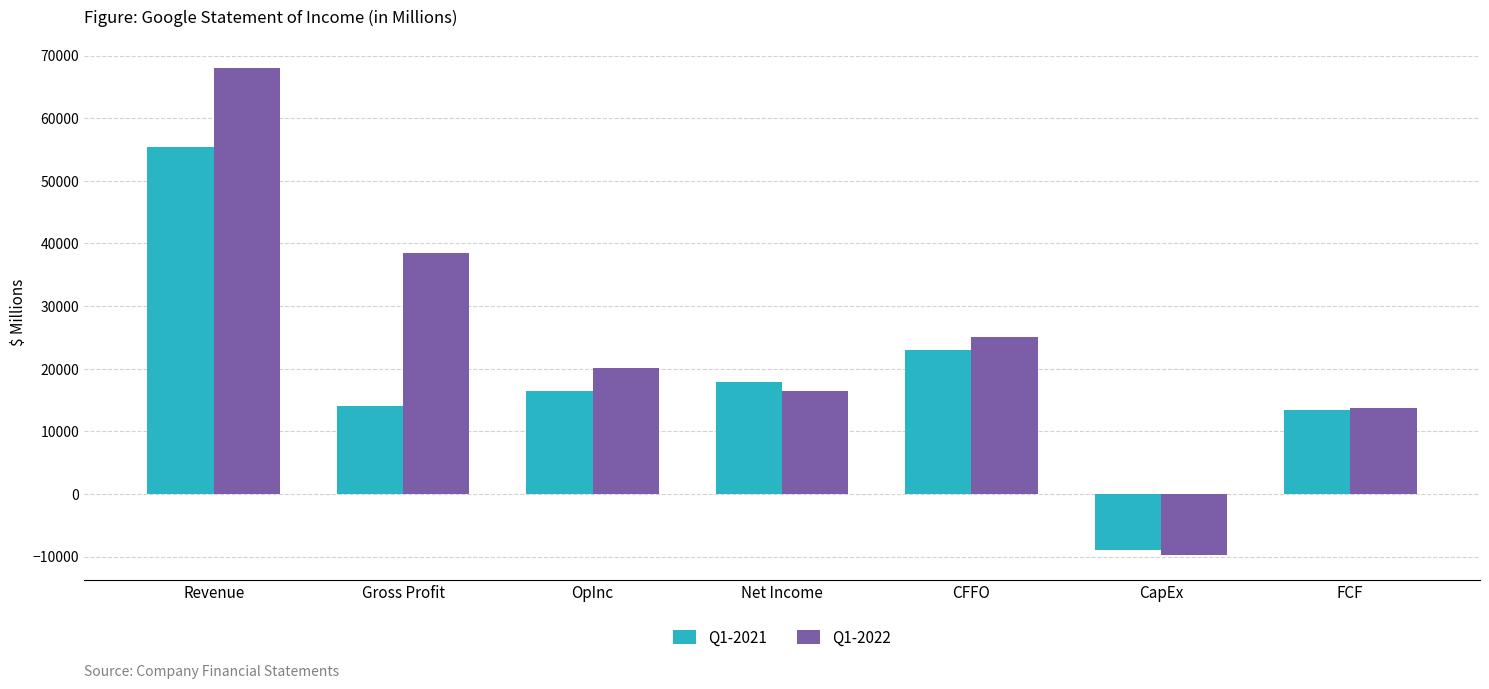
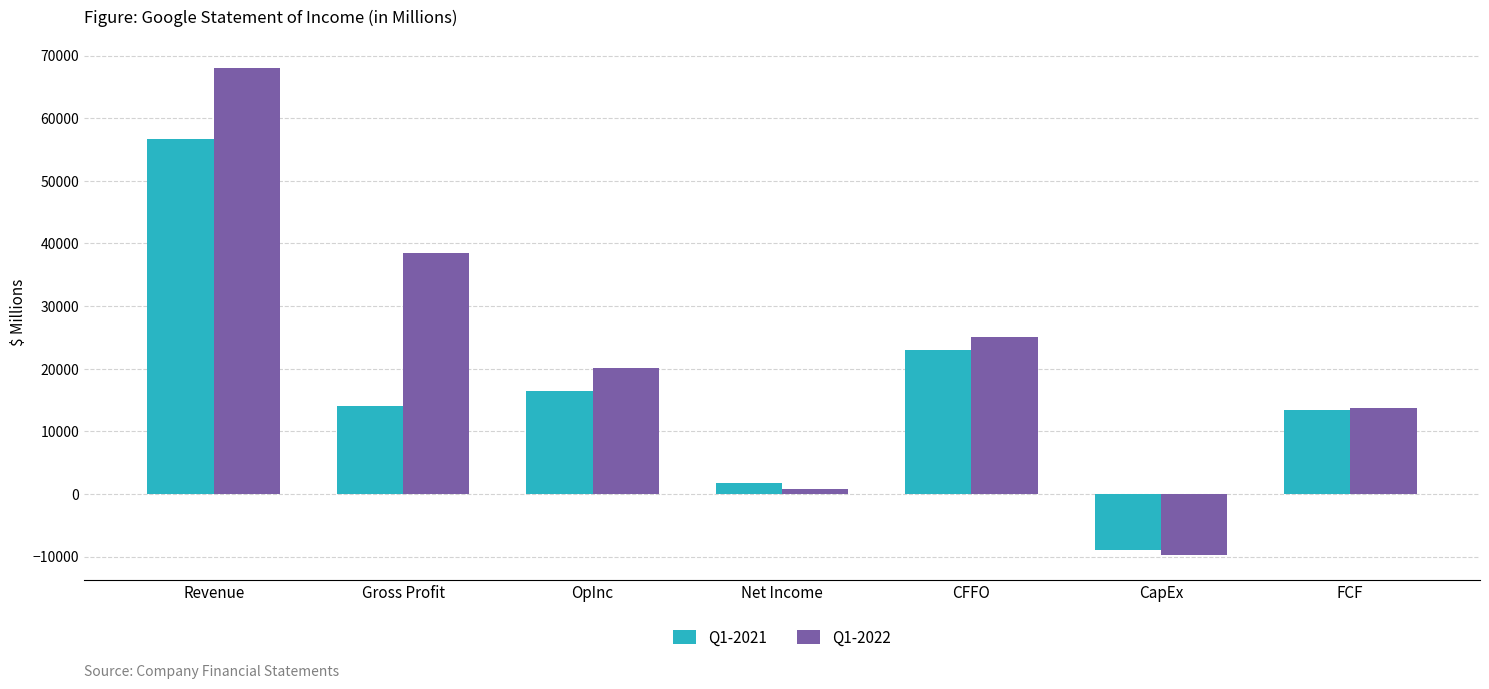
  {
    "Q1-2021": {
-     "Revenue": 55000,
+     "Revenue": 57000,
      "Gross Profit": 14000,
      "OpInc": 16000,
-     "Net Income": 18000,
+     "Net Income": 2000,
      "CFFO": 23000,
      "CapEx": -9000,
      "FCF": 13000
    },
    "Q1-2022": {
      "Revenue": 68000,
      "Gross Profit": 38000,
      "OpInc": 20000,
-     "Net Income": 16000,
+     "Net Income": 1000,
      "CFFO": 25000,
      "CapEx": -10000,
      "FCF": 14000
    }
  }
